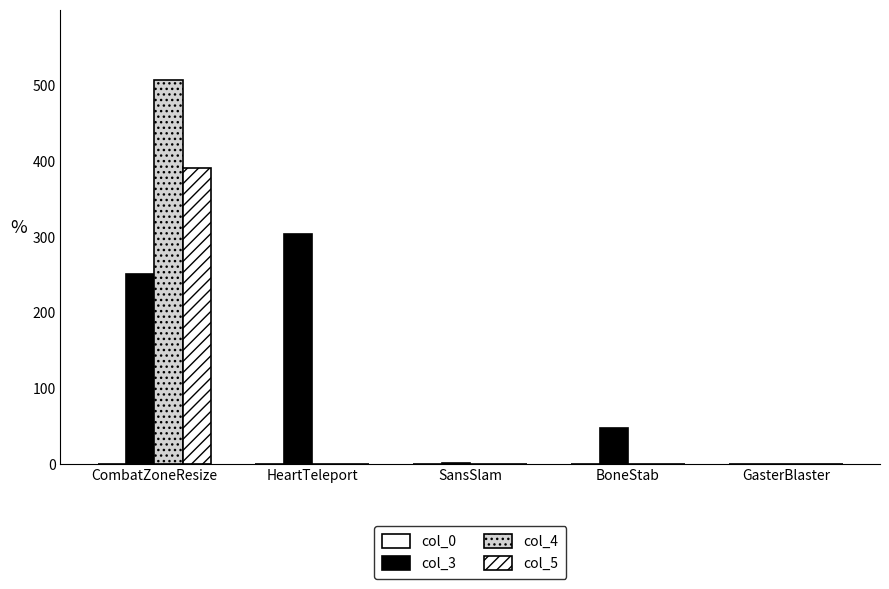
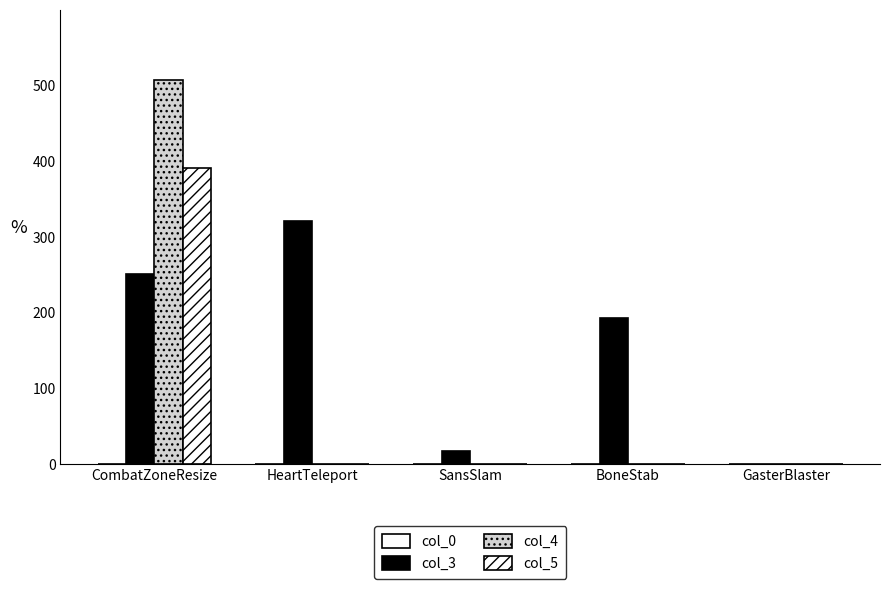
  {
    "col_3": {
      "CombatZoneResize": 250,
-     "HeartTeleport": 300,
-     "SansSlam": 0,
-     "BoneStab": 50,
+     "HeartTeleport": 320,
+     "SansSlam": 20,
+     "BoneStab": 190,
      "GasterBlaster": 0
    },
    "col_4": {
      "CombatZoneResize": 510,
      "HeartTeleport": 0,
      "SansSlam": 0,
      "BoneStab": 0,
      "GasterBlaster": 0
    }
  }
